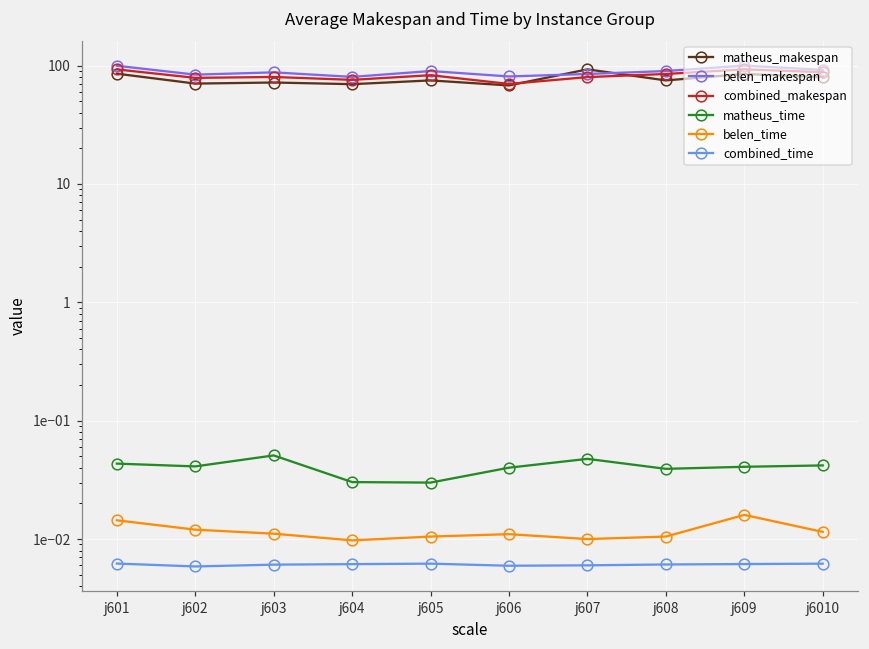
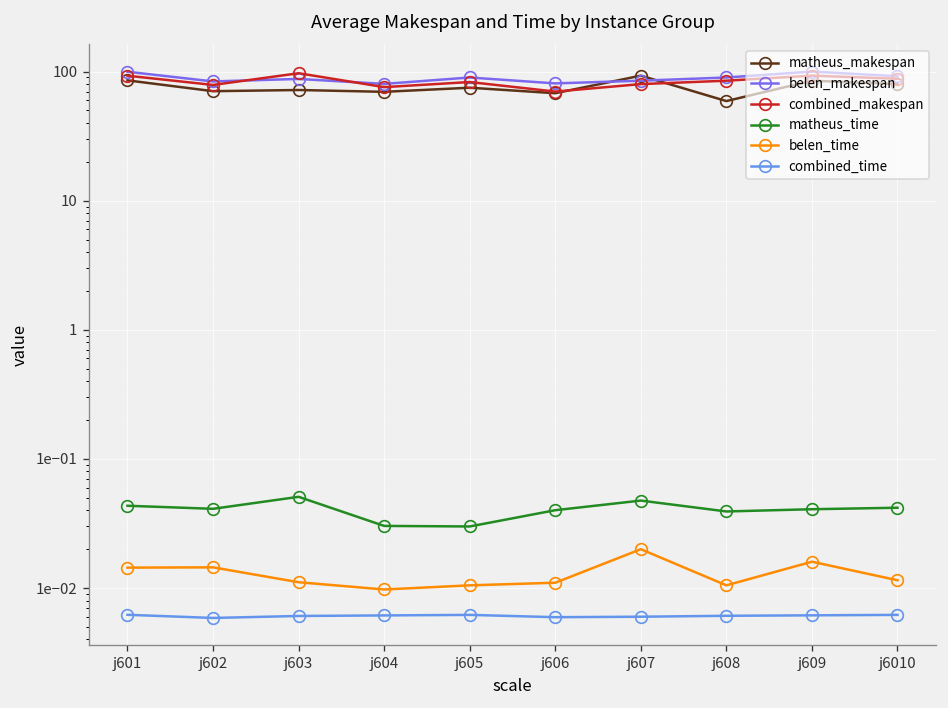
  {
    "matheus_makespan": {
      "j601": 90,
      "j602": 70,
      "j603": 70,
      "j604": 70,
      "j605": 80,
      "j607": 90,
-     "j608": 80
+     "j608": 60
    },
    "combined_makespan": {
      "j601": 90,
      "j602": 80,
-     "j603": 80,
+     "j603": 100,
      "j604": 80,
      "j605": 80,
      "j607": 80,
      "j608": 90
    },
    "matheus_time": {
      "j601": 0.043,
      "j602": 0.041,
      "j603": 0.05,
      "j604": 0.030,
      "j605": 0.030,
      "j606": 0.040,
      "j607": 0.05,
      "j608": 0.039,
      "j609": 0.041,
      "j6010": 0.042
    },
    "belen_time": {
      "j601": 0.014,
-     "j602": 0.012,
+     "j602": 0.014,
      "j603": 0.011,
      "j604": 0.010,
      "j605": 0.011,
      "j606": 0.011,
-     "j607": 0.01,
+     "j607": 0.02,
      "j608": 0.011,
      "j609": 0.016,
      "j6010": 0.012
    }
  }
